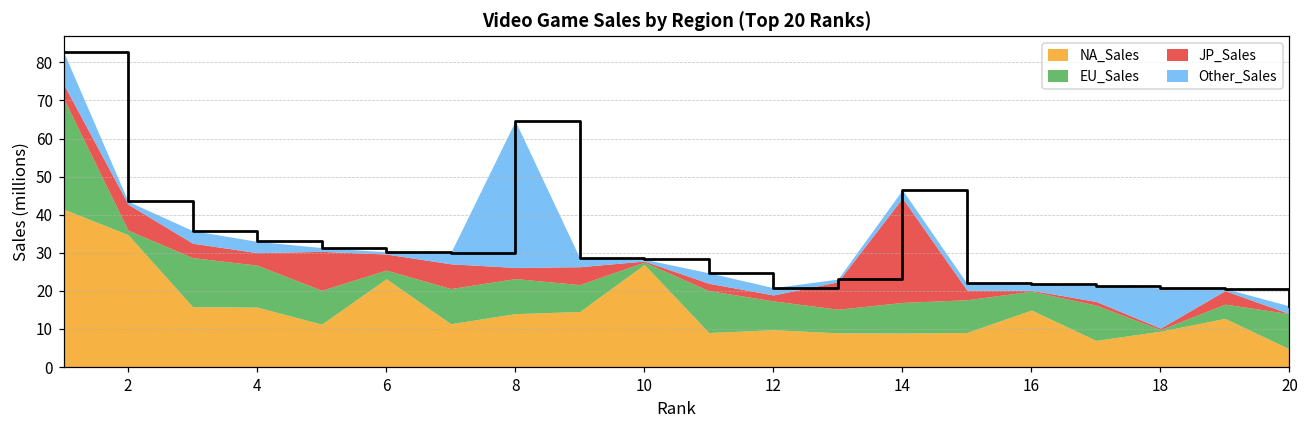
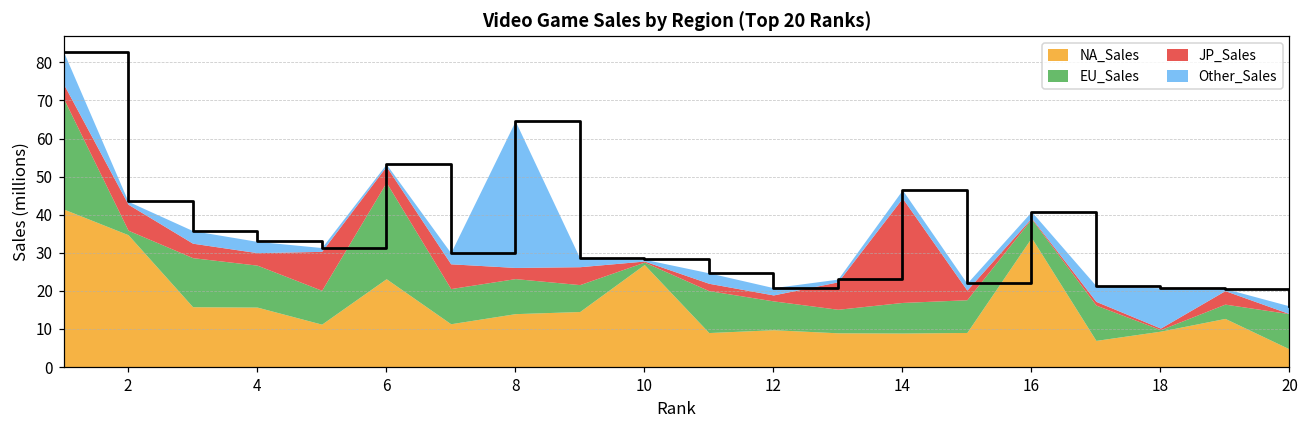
  {
    "NA_Sales": {
      "2": 35,
      "4": 16,
      "6": 23,
      "8": 14,
      "12": 10,
      "14": 9,
-     "16": 15,
+     "16": 34,
      "20": 5
    },
    "EU_Sales": {
      "2": 1,
      "4": 11,
-     "6": 2,
+     "6": 25,
      "8": 9,
      "12": 8,
      "14": 8
    },
    "JP_Sales": {
      "2": 7,
      "4": 3,
      "8": 3,
      "12": 2,
      "14": 27
    },
    "Other_Sales": {
      "2": 1,
      "4": 3,
      "8": 38,
      "12": 2,
      "14": 2,
      "16": 2,
      "18": 11,
      "20": 2
    }
  }
